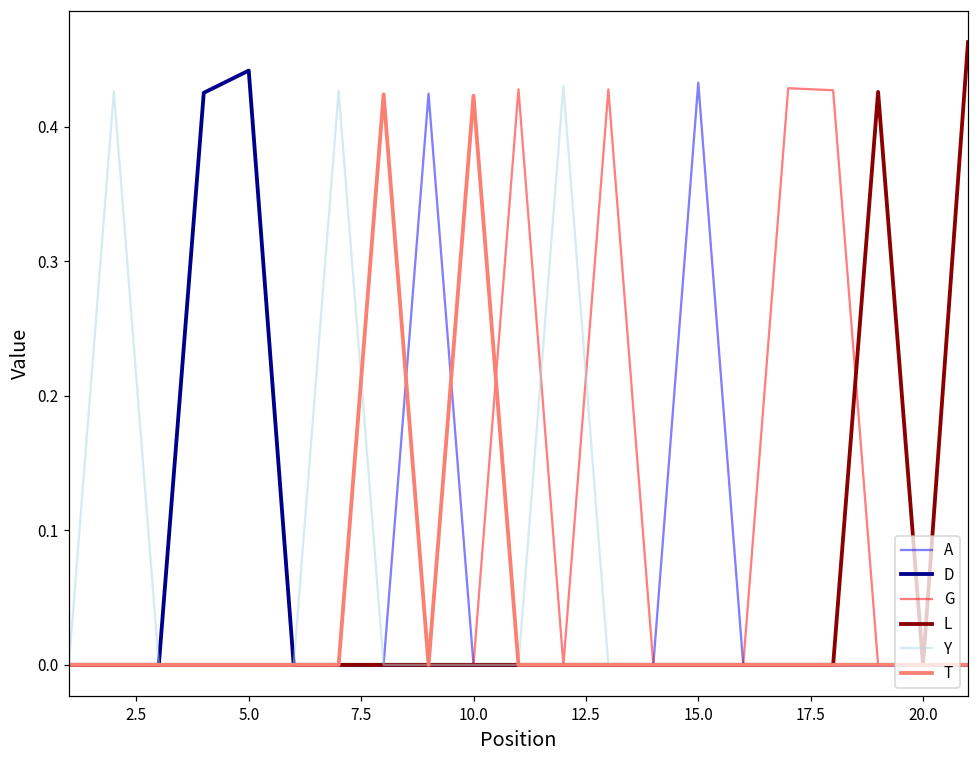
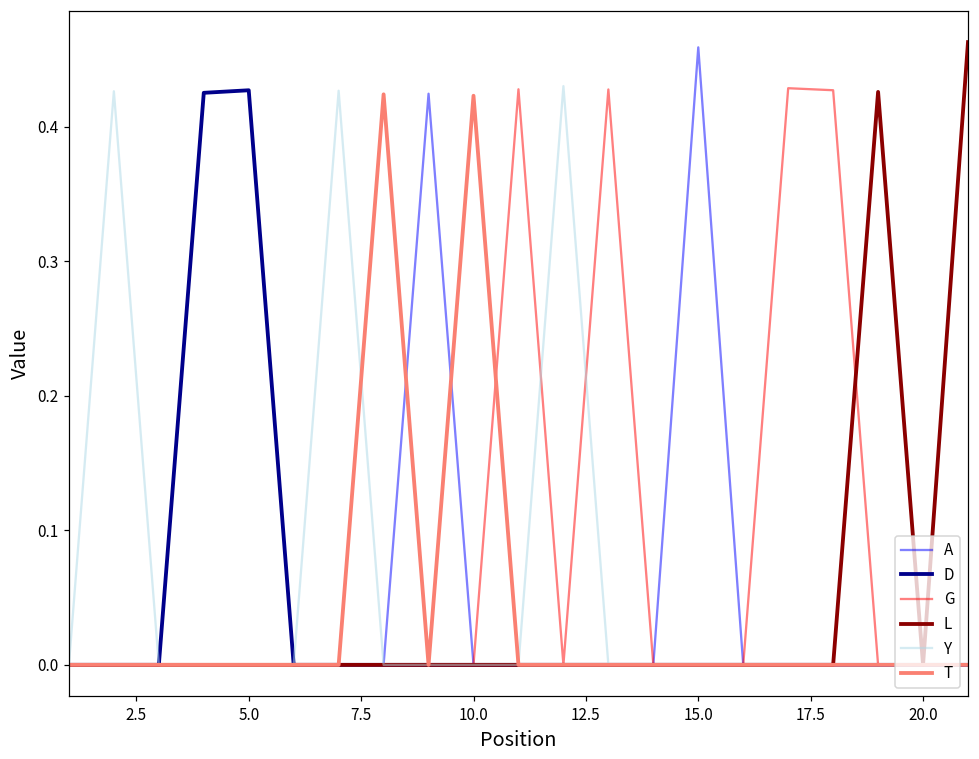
  {
    "A": {
-     "15.0": 0.433
+     "15.0": 0.459
    },
    "D": {
-     "5.0": 0.442
+     "5.0": 0.427
    }
  }
